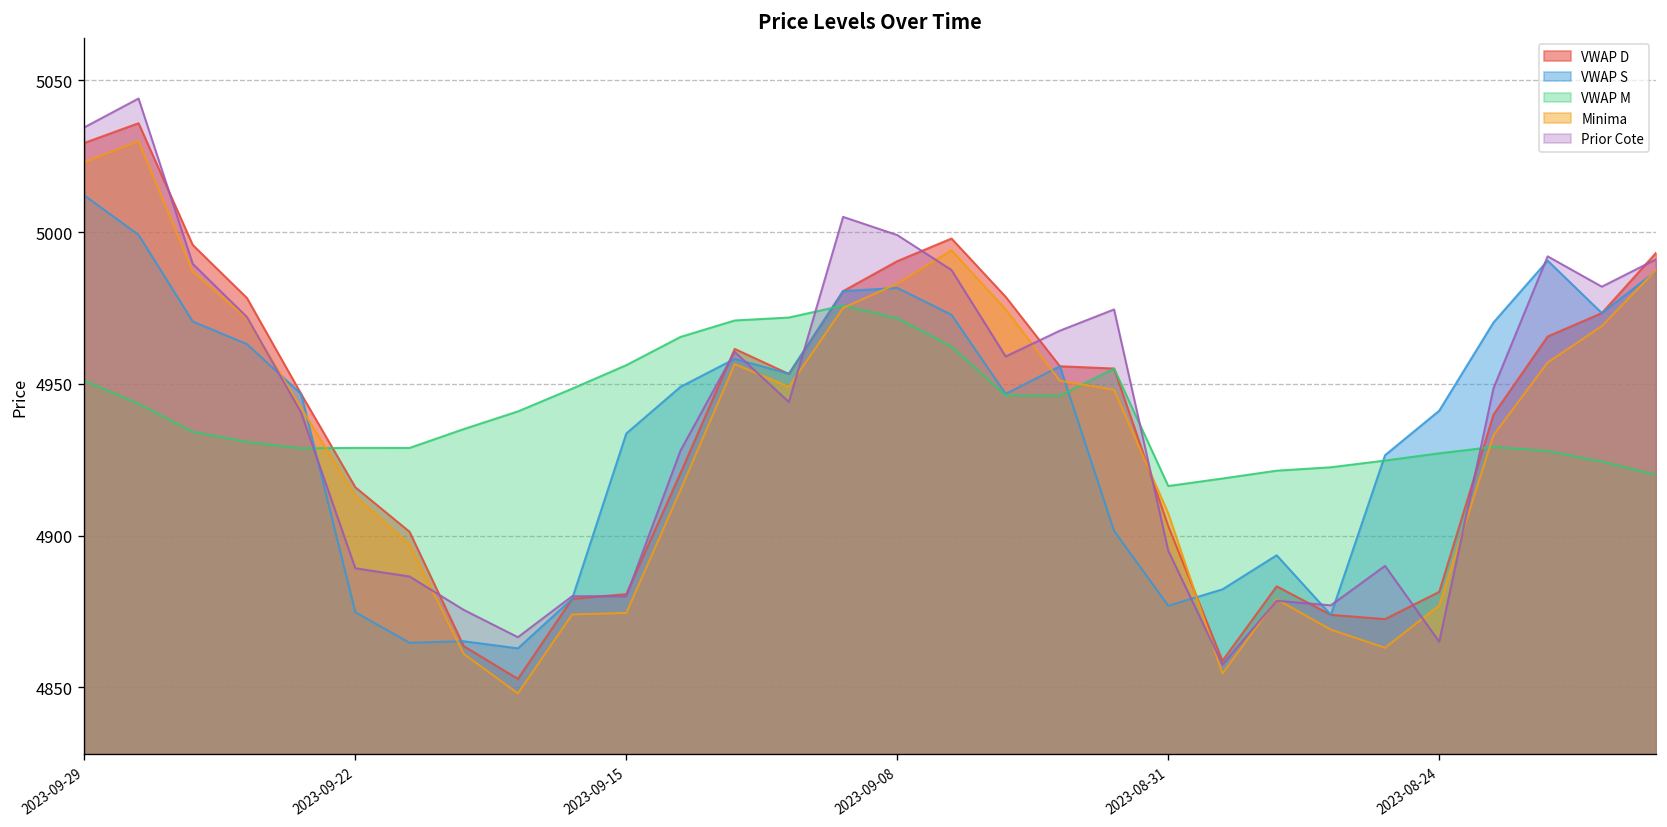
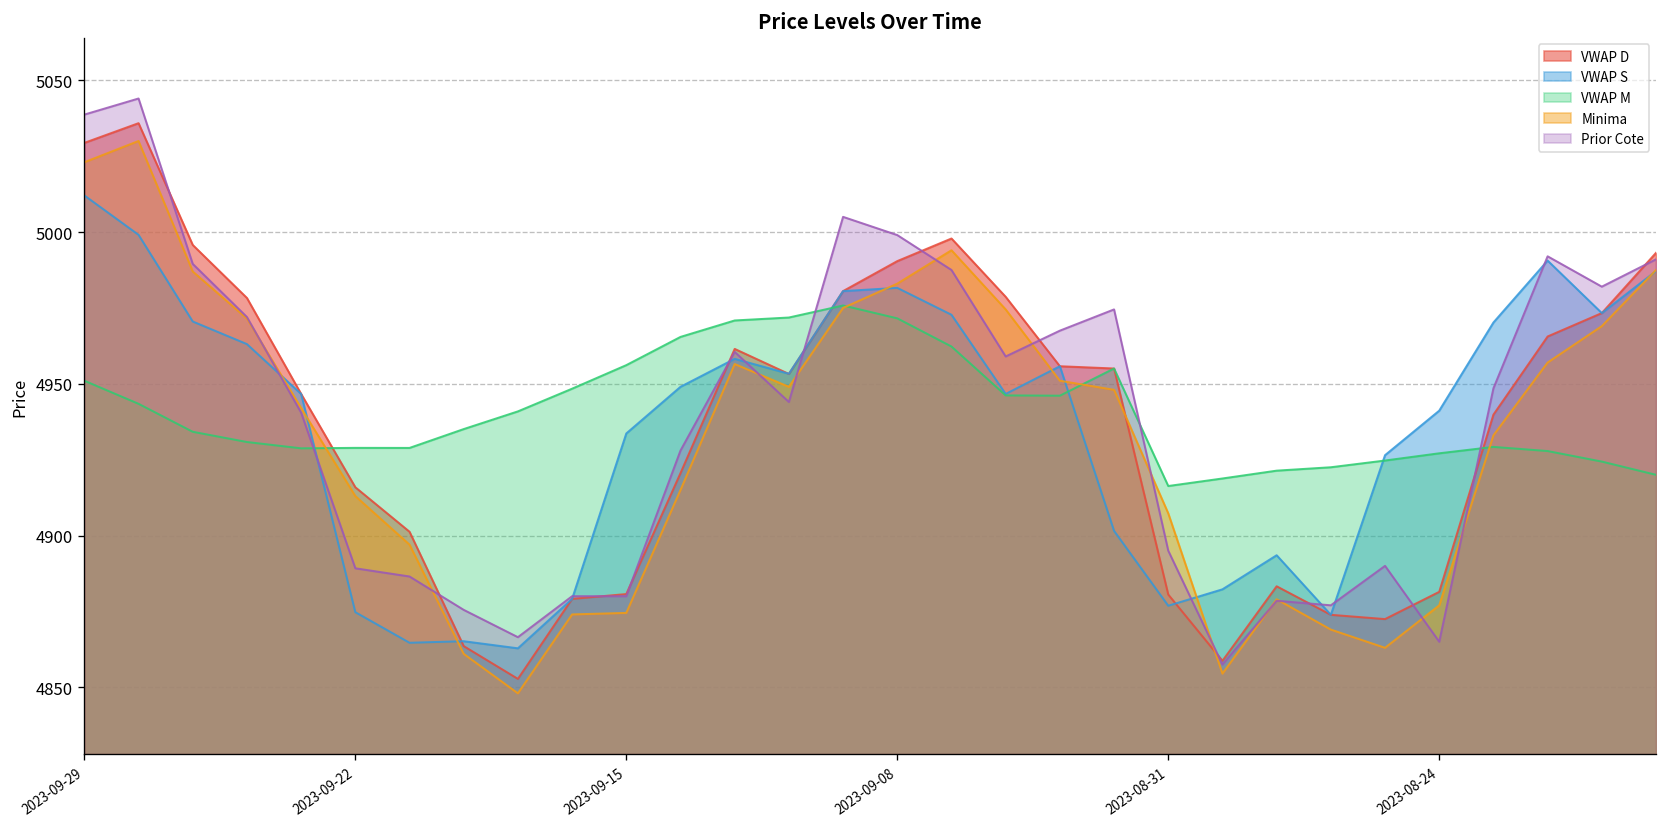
  {
    "VWAP D": {
      "2023-09-29": 5029,
      "2023-09-22": 4916,
      "2023-09-08": 4990,
-     "2023-08-31": 4903,
+     "2023-08-31": 4881,
      "2023-08-24": 4881
    },
    "VWAP S": {
      "2023-09-29": 5012,
      "2023-09-22": 4875,
      "2023-09-15": 4934,
      "2023-09-08": 4982,
      "2023-08-31": 4877,
      "2023-08-24": 4941
    },
    "VWAP M": {
      "2023-09-29": 4951,
      "2023-09-22": 4929,
      "2023-09-15": 4956,
      "2023-09-08": 4972,
      "2023-08-31": 4916,
      "2023-08-24": 4927
    },
    "Minima": {
      "2023-09-29": 5023,
      "2023-09-22": 4913,
      "2023-09-15": 4875,
      "2023-09-08": 4983,
      "2023-08-31": 4907,
      "2023-08-24": 4877
    },
    "Prior Cote": {
-     "2023-09-29": 5035,
+     "2023-09-29": 5039,
      "2023-09-22": 4889,
      "2023-09-08": 4999,
      "2023-08-31": 4895,
      "2023-08-24": 4865
    }
  }
